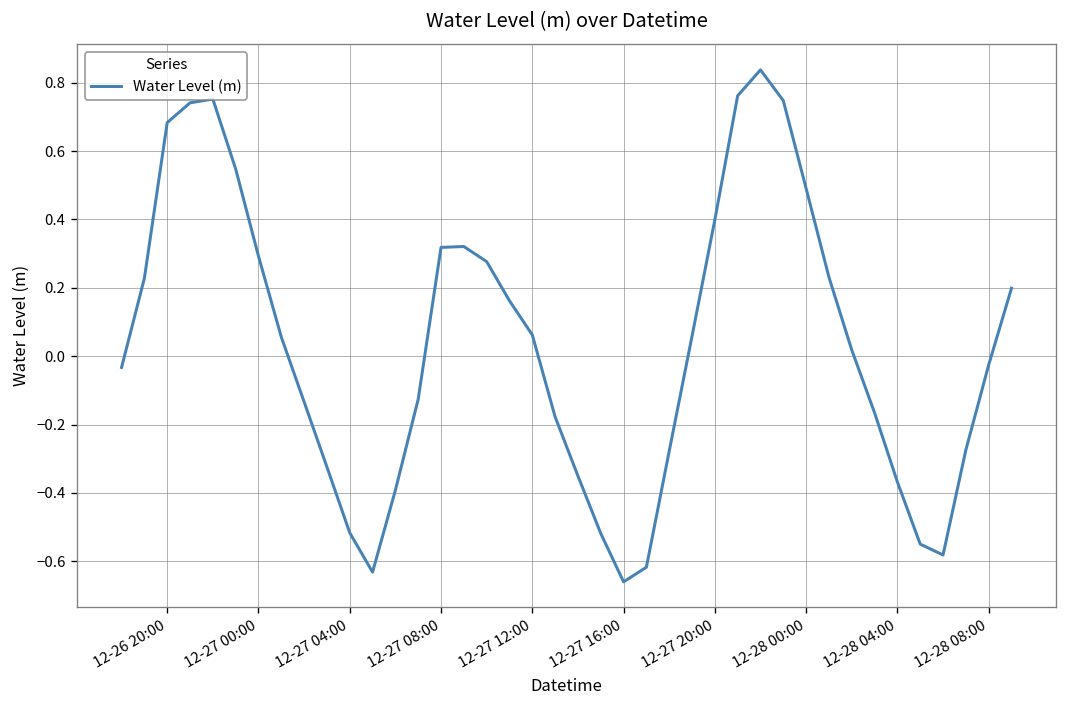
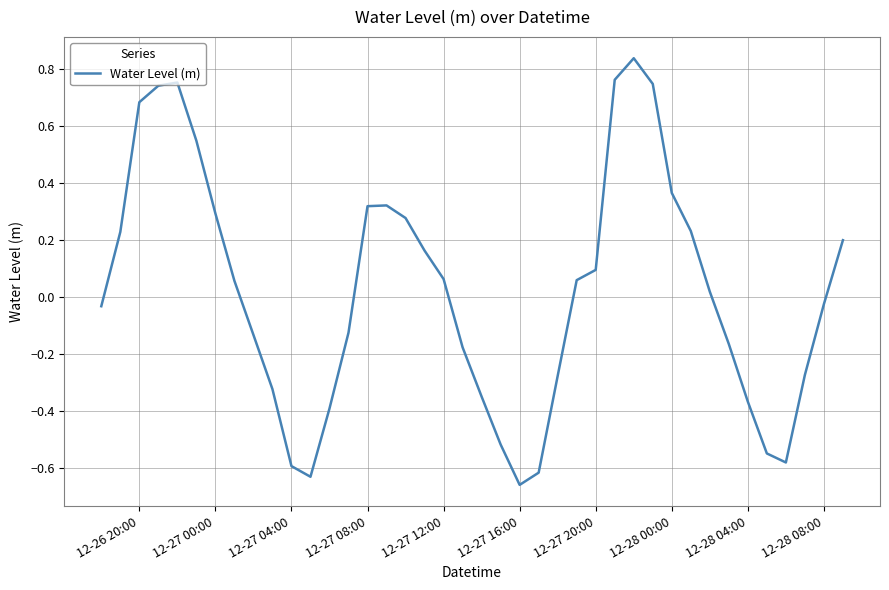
  {
    "12-26 20:00": 0.68,
    "12-27 00:00": 0.29,
-   "12-27 04:00": -0.52,
+   "12-27 04:00": -0.59,
    "12-27 08:00": 0.32,
    "12-27 12:00": 0.06,
    "12-27 16:00": -0.66,
-   "12-27 20:00": 0.40,
-   "12-28 00:00": 0.49,
+   "12-27 20:00": 0.09,
+   "12-28 00:00": 0.36,
    "12-28 04:00": -0.37,
    "12-28 08:00": -0.03
  }
